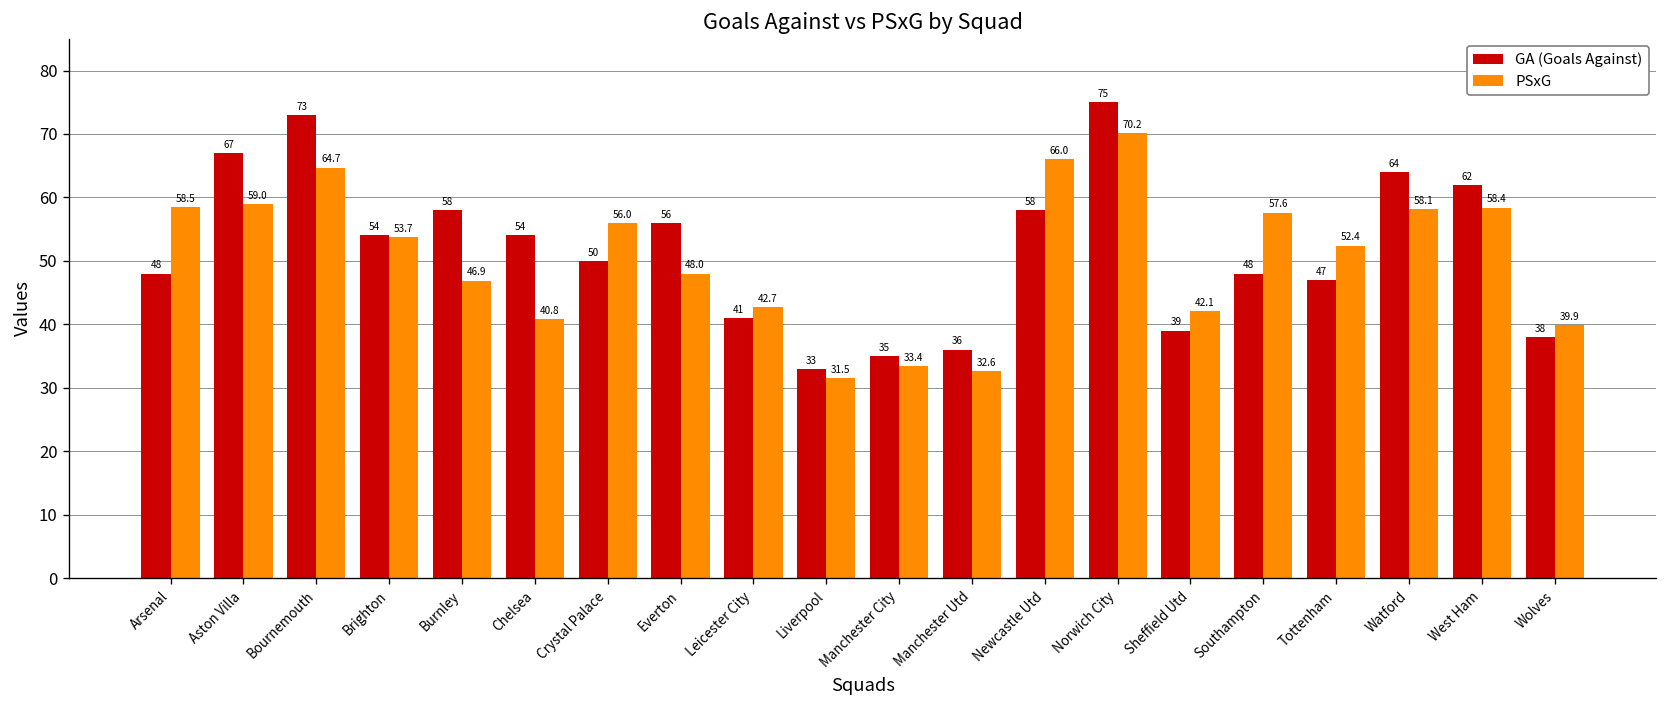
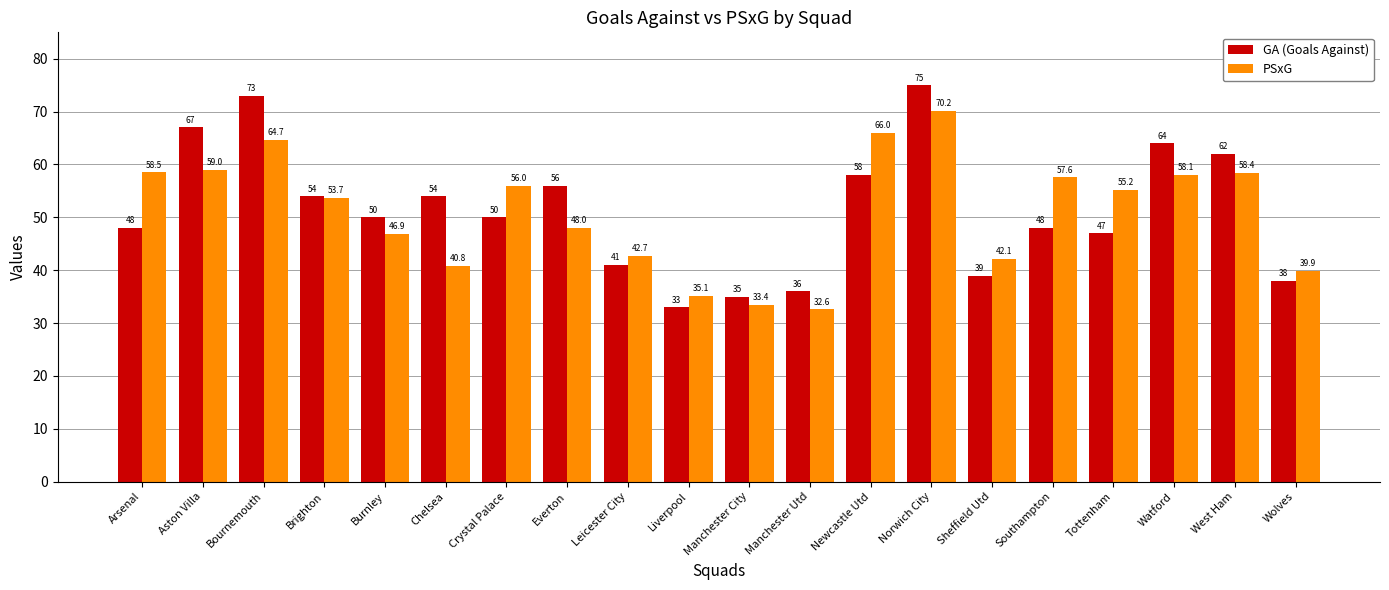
  {
    "GA (Goals Against)": {
      "Arsenal": 48,
      "Aston Villa": 67,
      "Bournemouth": 73,
      "Brighton": 54,
-     "Burnley": 58,
+     "Burnley": 50,
      "Chelsea": 54,
      "Crystal Palace": 50,
      "Everton": 56,
      "Leicester City": 41,
      "Liverpool": 33,
      "Manchester City": 35,
      "Manchester Utd": 36,
      "Newcastle Utd": 58,
      "Norwich City": 75,
      "Sheffield Utd": 39,
      "Southampton": 48,
      "Tottenham": 47,
      "Watford": 64,
      "West Ham": 62,
      "Wolves": 38
    },
    "PSxG": {
      "Arsenal": 58.5,
      "Aston Villa": 59.0,
      "Bournemouth": 64.7,
      "Brighton": 53.7,
      "Burnley": 46.9,
      "Chelsea": 40.8,
      "Crystal Palace": 56.0,
      "Everton": 48.0,
      "Leicester City": 42.7,
-     "Liverpool": 31.5,
+     "Liverpool": 35.1,
      "Manchester City": 33.4,
      "Manchester Utd": 32.6,
      "Newcastle Utd": 66.0,
      "Norwich City": 70.2,
      "Sheffield Utd": 42.1,
      "Southampton": 57.6,
-     "Tottenham": 52.4,
+     "Tottenham": 55.2,
      "Watford": 58.1,
      "West Ham": 58.4,
      "Wolves": 39.9
    }
  }
